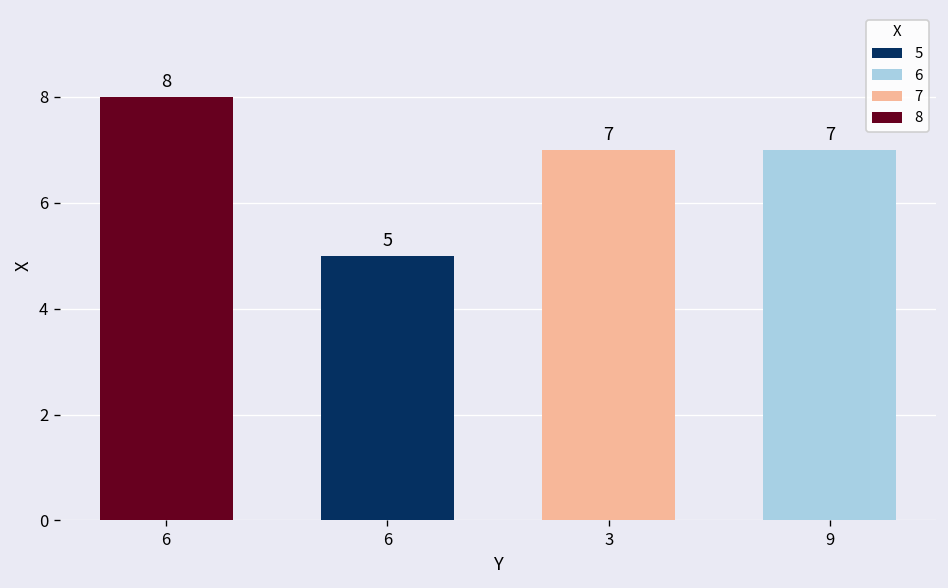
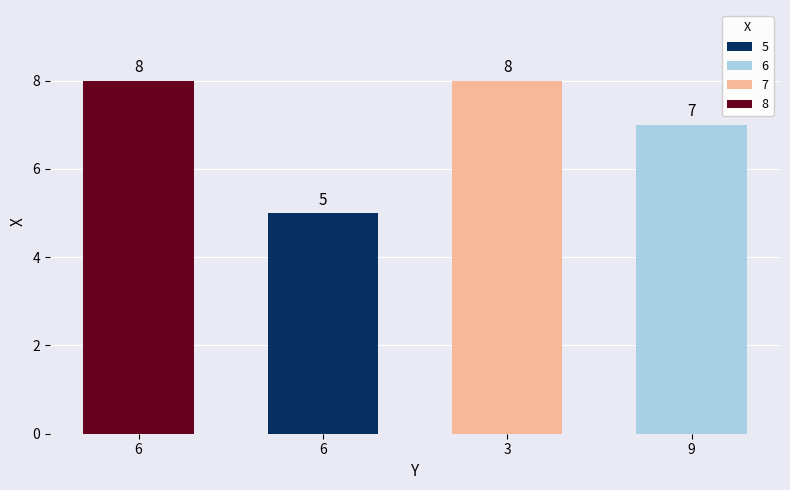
  {
-   "3": 7,
+   "3": 8,
    "9": 7
  }
